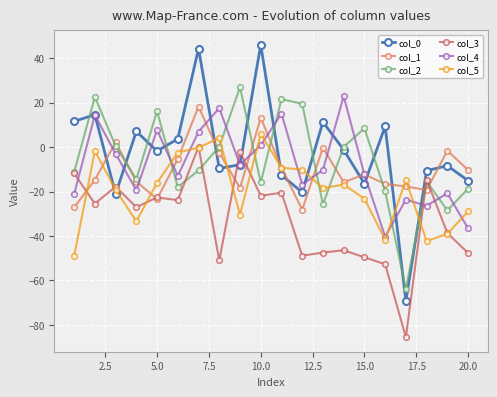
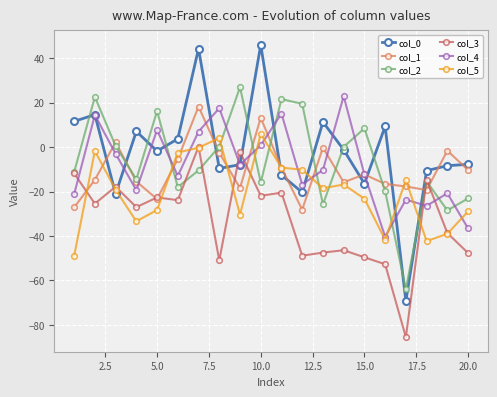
  {
    "col_0": {
      "5.0": -2,
      "10.0": 46,
      "15.0": -16,
-     "20.0": -15
+     "20.0": -8
    },
    "col_2": {
      "5.0": 16,
      "10.0": -16,
      "15.0": 8,
-     "20.0": -19
+     "20.0": -23
    },
    "col_4": {
      "5.0": 8,
      "10.0": 1,
      "20.0": -37
    },
    "col_5": {
-     "5.0": -16,
+     "5.0": -28,
      "10.0": 6,
      "15.0": -23,
      "20.0": -29
    }
  }
